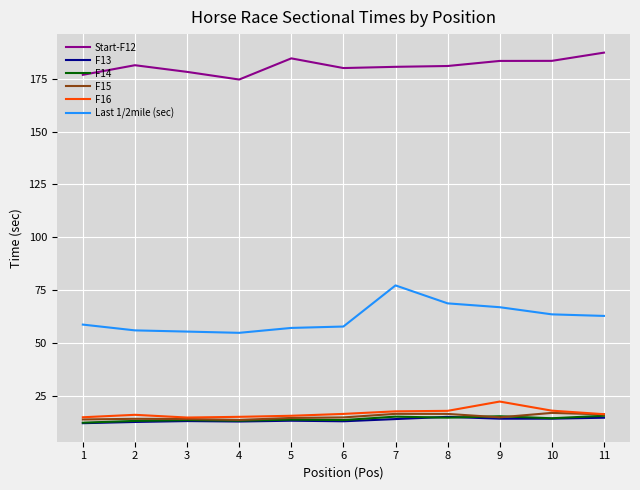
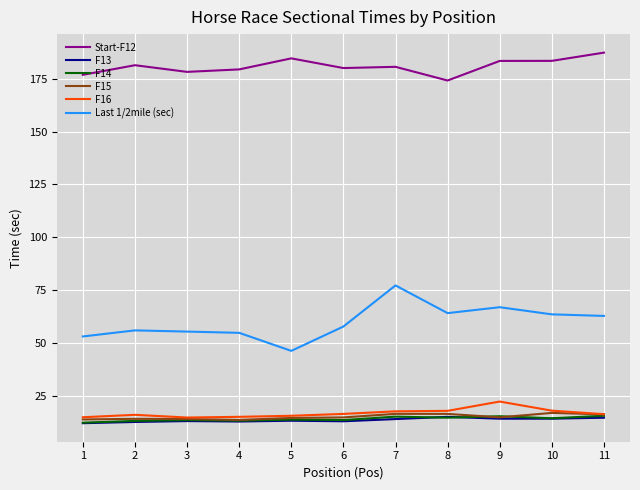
  {
    "Start-F12": {
      "1": 177,
      "2": 181,
      "3": 178,
-     "4": 175,
+     "4": 179,
      "5": 185,
      "6": 180,
      "7": 181,
-     "8": 181,
+     "8": 174,
      "9": 183,
      "10": 183,
      "11": 187
    },
    "F15": {
      "6": 15,
      "8": 16
    },
    "F16": {
      "2": 16,
      "4": 15,
      "6": 16,
      "8": 18,
      "9": 22
    },
    "Last 1/2mile (sec)": {
-     "1": 59,
+     "1": 53,
      "2": 56,
      "3": 55,
      "4": 55,
-     "5": 57,
+     "5": 46,
      "6": 58,
      "7": 77,
-     "8": 69,
+     "8": 64,
      "9": 67,
      "10": 64,
      "11": 63
    }
  }
